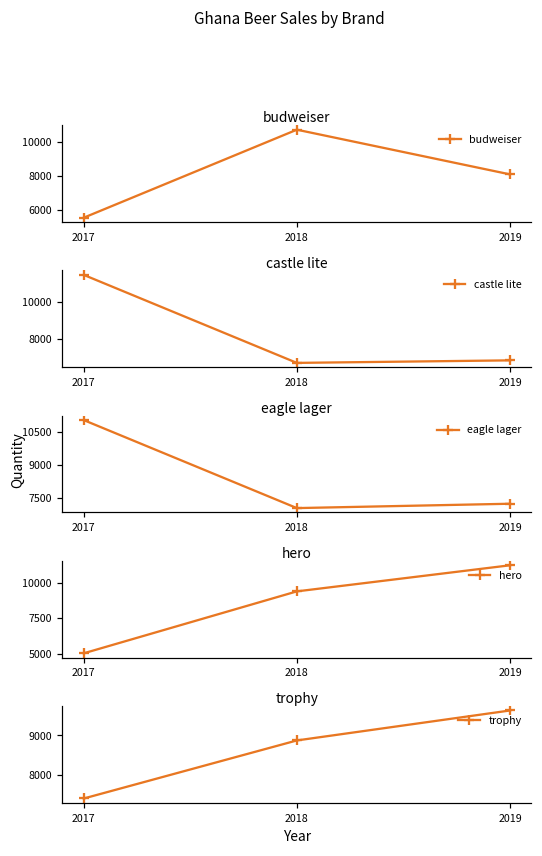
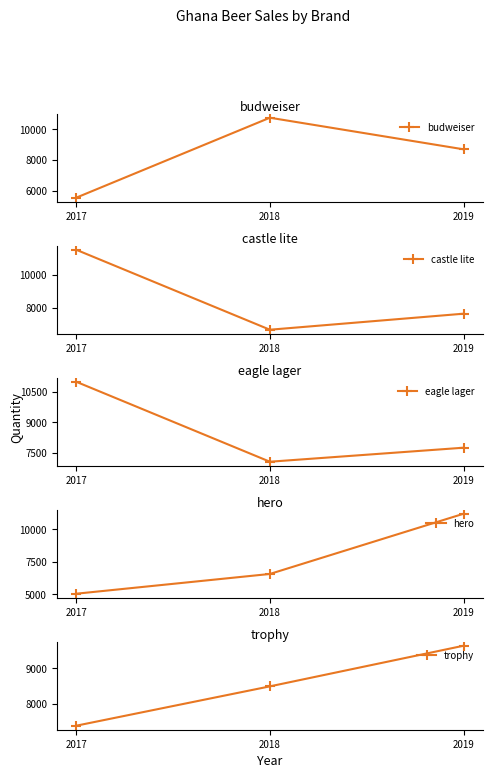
  {
    "budweiser": {
      "2017": 5600,
      "2018": 10700,
-     "2019": 8100
+     "2019": 8700
    },
    "castle lite": {
      "2017": 11500,
      "2018": 6700,
-     "2019": 6800
+     "2019": 7600
    },
    "eagle lager": {
      "2017": 11000,
      "2018": 7100,
-     "2019": 7300
+     "2019": 7800
    },
    "hero": {
      "2017": 5100,
-     "2018": 9400,
+     "2018": 6600,
      "2019": 11200
    },
    "trophy": {
      "2017": 7400,
-     "2018": 8900,
+     "2018": 8500,
      "2019": 9600
    }
  }
